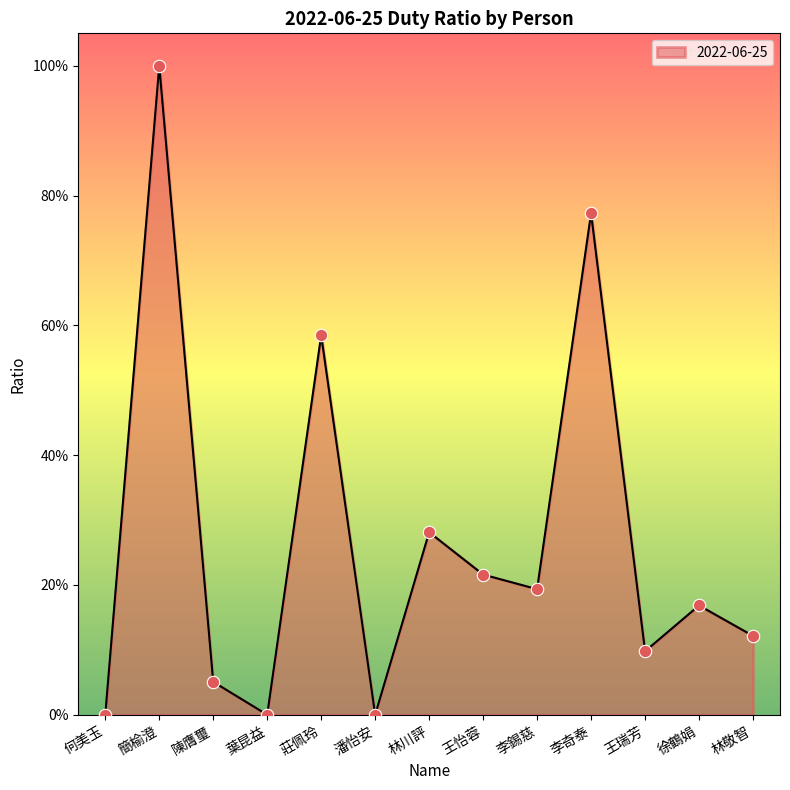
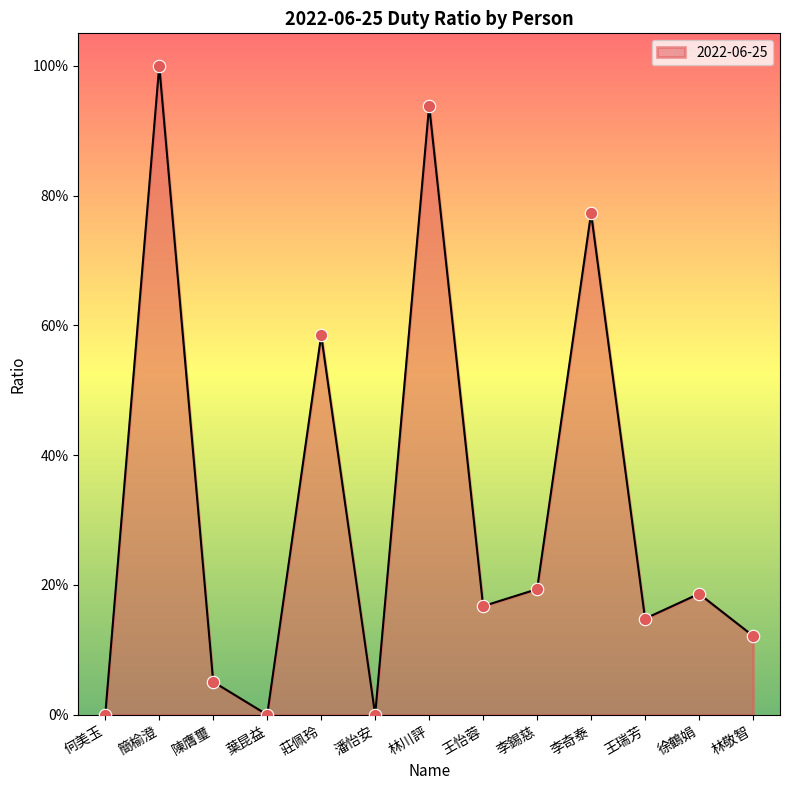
  {
    "何美玉": "0%",
    "簡榆澄": "100%",
    "陳膺璽": "5%",
    "葉昆益": "0%",
    "莊佩玲": "58%",
    "潘怡安": "0%",
-   "林川評": "28%",
-   "王怡蓉": "22%",
+   "林川評": "94%",
+   "王怡蓉": "17%",
    "李錫慈": "19%",
    "李奇泰": "77%",
-   "王瑞芳": "10%",
-   "徐鶴娟": "17%",
+   "王瑞芳": "15%",
+   "徐鶴娟": "19%",
    "林敬智": "12%"
  }
